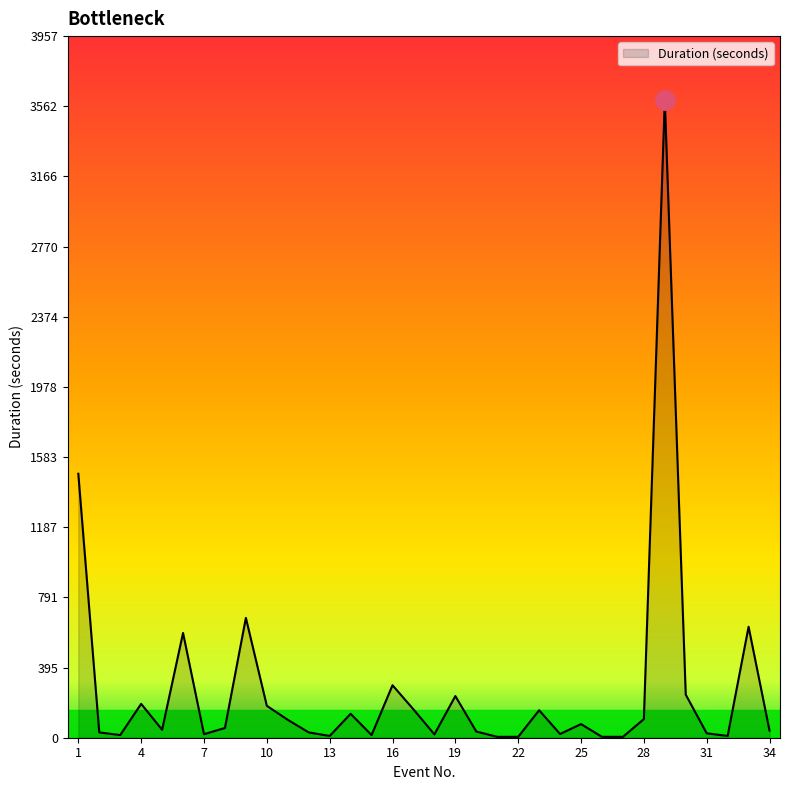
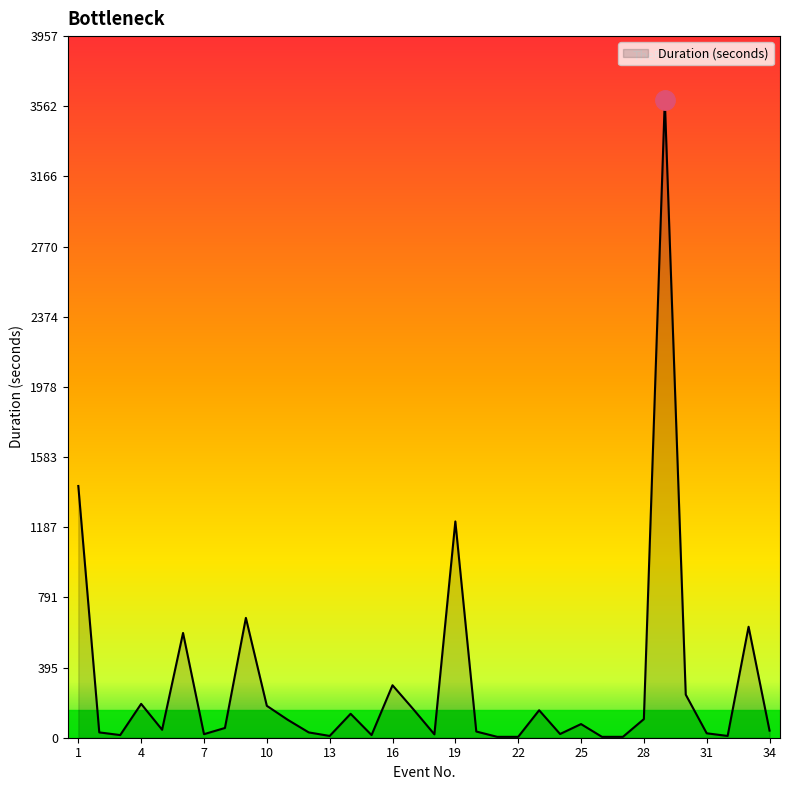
  {
    "Duration (seconds)": {
-     "1": 1490,
+     "1": 1420,
      "4": 190,
      "10": 180,
      "16": 300,
-     "19": 240
+     "19": 1220
    }
  }
